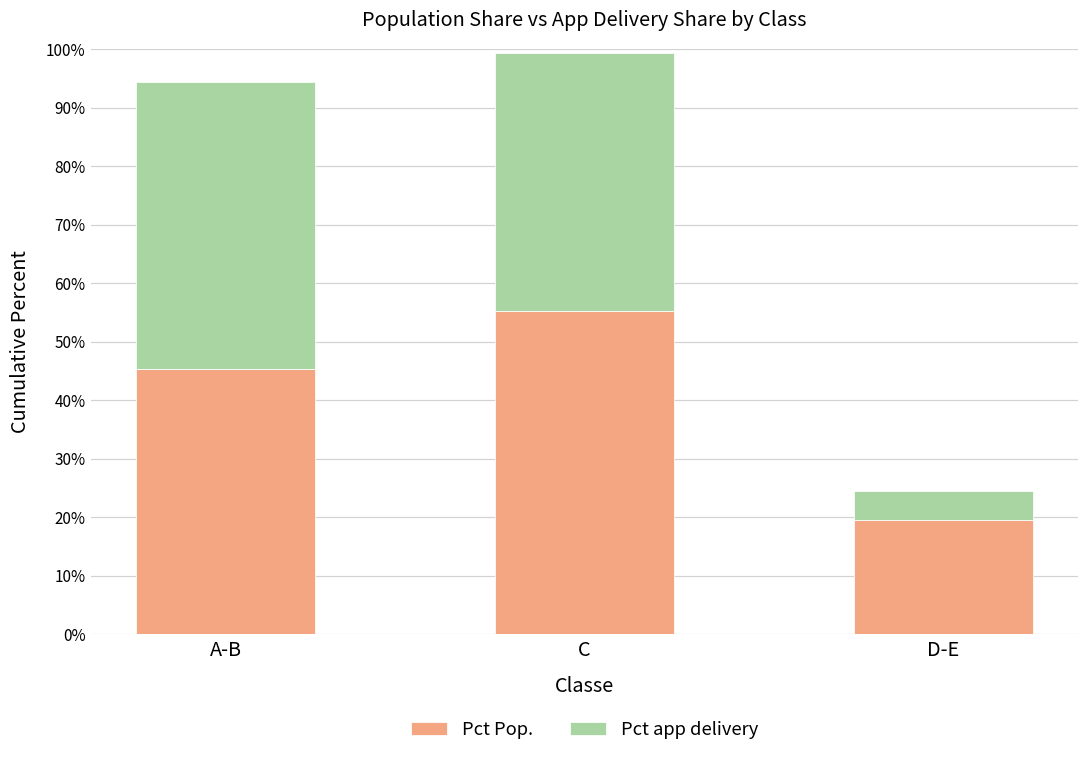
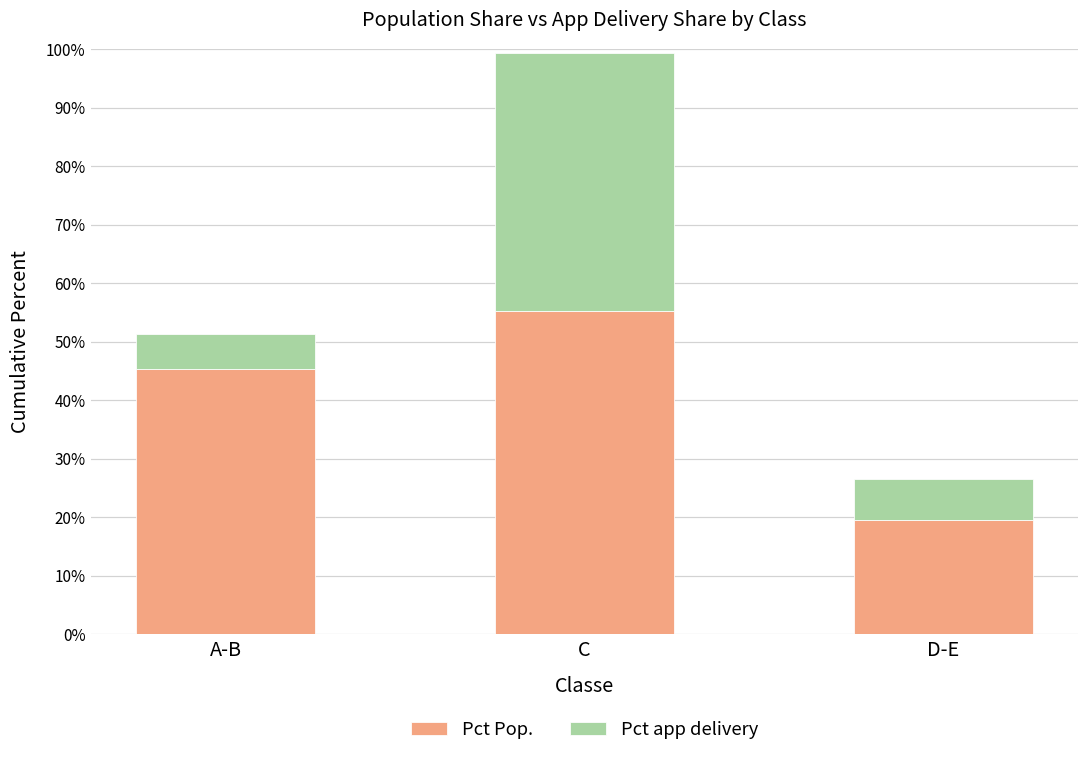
  {
    "Pct Pop.": {
      "A-B": "45%",
      "C": "55%",
      "D-E": "20%"
    },
    "Pct app delivery": {
-     "A-B": "49%",
+     "A-B": "6%",
      "C": "44%",
-     "D-E": "5%"
+     "D-E": "7%"
    }
  }
